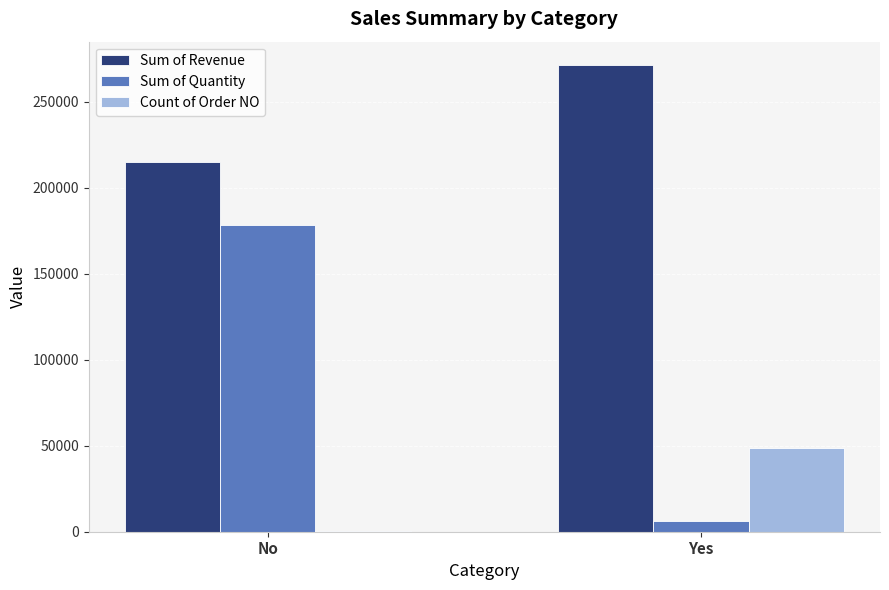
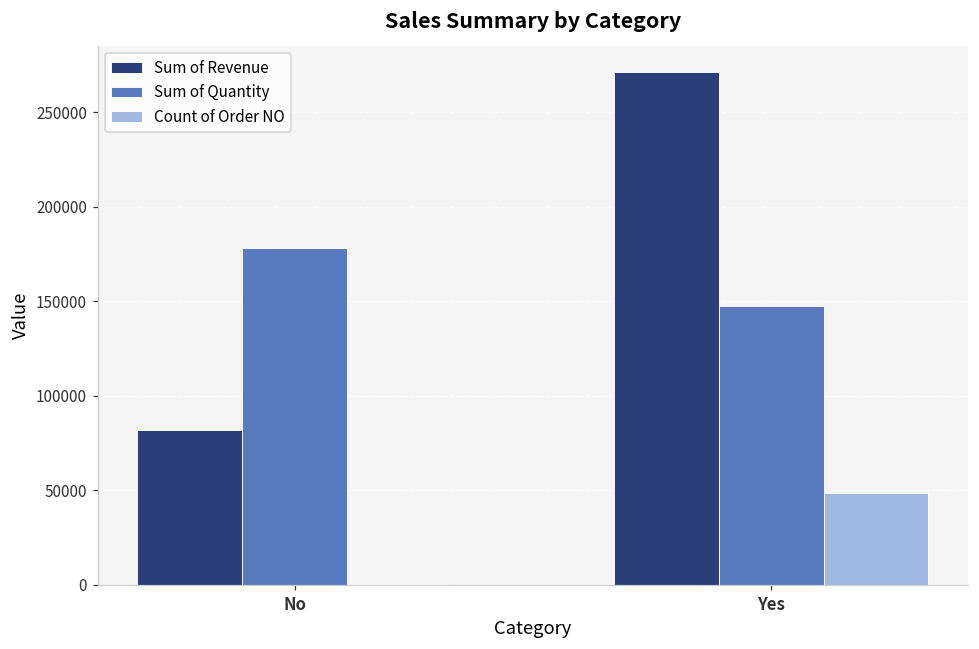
  {
    "Sum of Revenue": {
-     "No": 215000,
+     "No": 82000,
      "Yes": 272000
    },
    "Sum of Quantity": {
      "No": 178000,
-     "Yes": 6000
+     "Yes": 148000
    },
    "Count of Order NO": {
      "Yes": 49000
    }
  }
